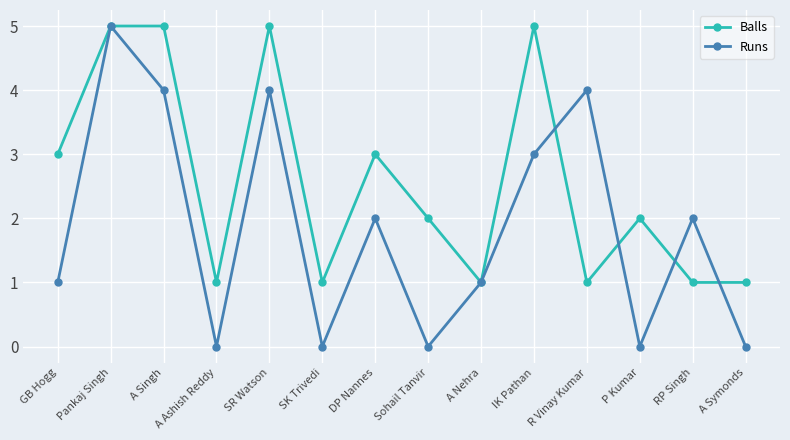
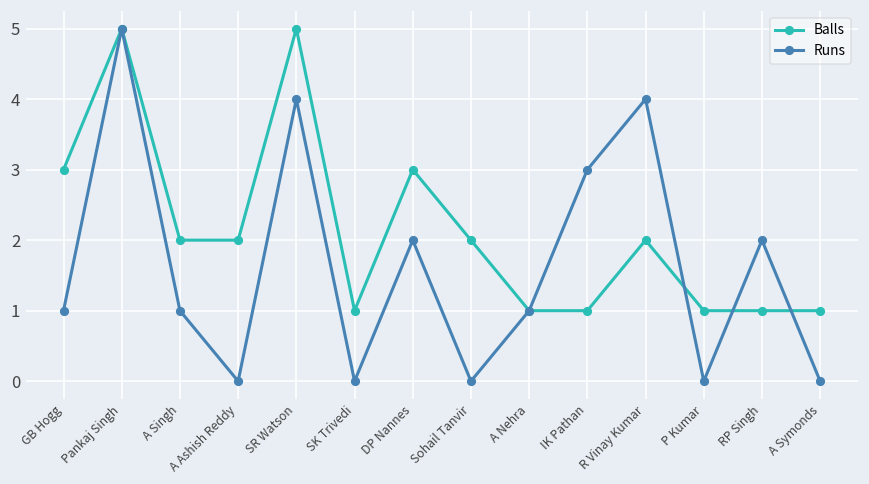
  {
    "Balls": {
      "GB Hogg": 3,
-     "A Singh": 5,
-     "A Ashish Reddy": 1,
+     "A Singh": 2,
+     "A Ashish Reddy": 2,
      "SR Watson": 5,
      "SK Trivedi": 1,
      "DP Nannes": 3,
      "Sohail Tanvir": 2,
-     "IK Pathan": 5,
-     "R Vinay Kumar": 1,
-     "P Kumar": 2,
+     "IK Pathan": 1,
+     "R Vinay Kumar": 2,
+     "P Kumar": 1,
      "RP Singh": 1,
      "A Symonds": 1
    },
    "Runs": {
      "GB Hogg": 1,
-     "A Singh": 4,
+     "A Singh": 1,
      "A Ashish Reddy": 0,
      "SR Watson": 4,
      "SK Trivedi": 0,
      "DP Nannes": 2,
      "Sohail Tanvir": 0,
      "IK Pathan": 3,
      "R Vinay Kumar": 4,
      "P Kumar": 0,
      "RP Singh": 2,
      "A Symonds": 0
    }
  }
